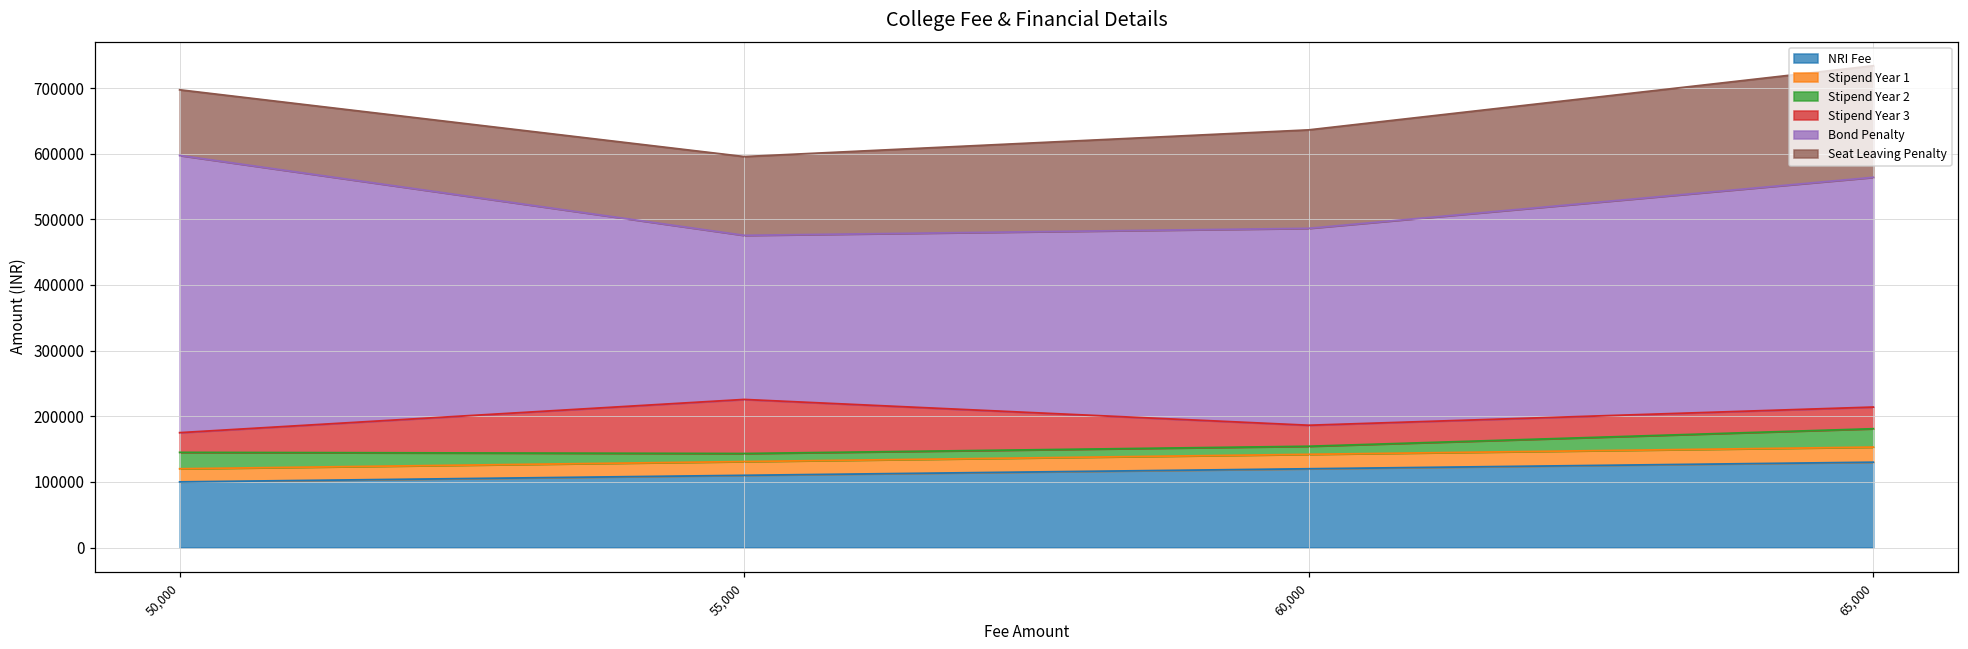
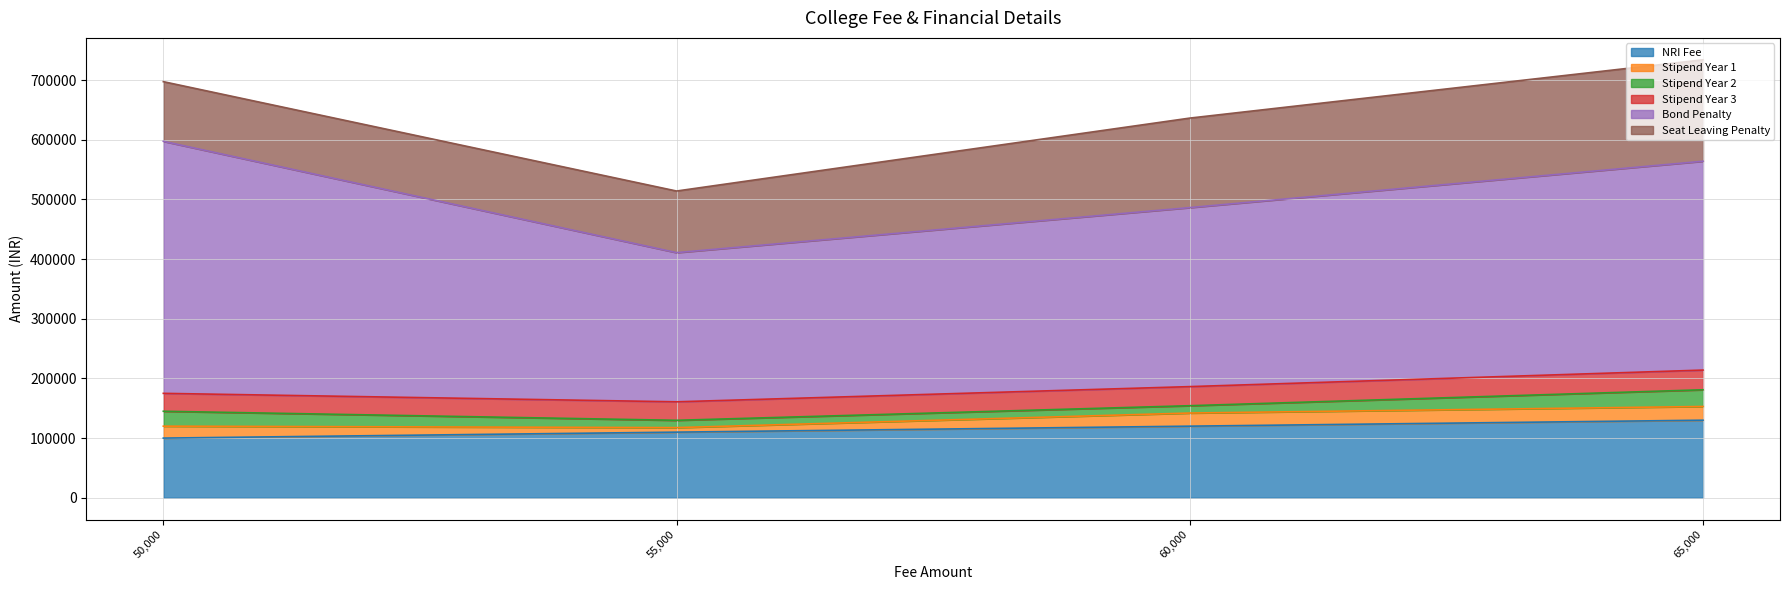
  {
    "NRI Fee": {
      "50,000": 100000,
      "55,000": 110000,
      "60,000": 120000,
      "65,000": 130000
    },
    "Stipend Year 1": {
      "50,000": 20000,
-     "55,000": 20000,
+     "55,000": 10000,
      "60,000": 20000,
      "65,000": 20000
    },
    "Stipend Year 2": {
      "50,000": 30000,
      "55,000": 10000,
      "60,000": 10000,
      "65,000": 30000
    },
    "Stipend Year 3": {
      "50,000": 30000,
-     "55,000": 80000,
+     "55,000": 30000,
      "60,000": 30000,
      "65,000": 30000
    },
    "Bond Penalty": {
      "50,000": 420000,
      "55,000": 250000,
      "60,000": 300000,
      "65,000": 350000
    },
    "Seat Leaving Penalty": {
      "50,000": 100000,
-     "55,000": 120000,
+     "55,000": 100000,
      "60,000": 150000
    }
  }
